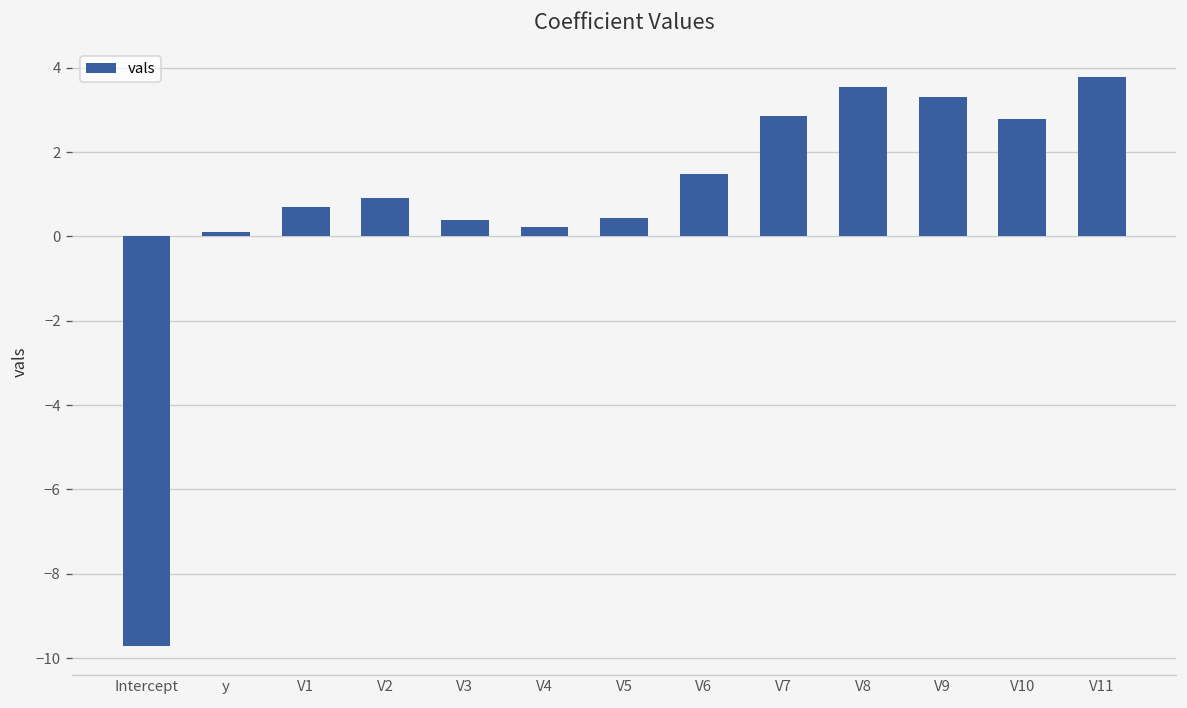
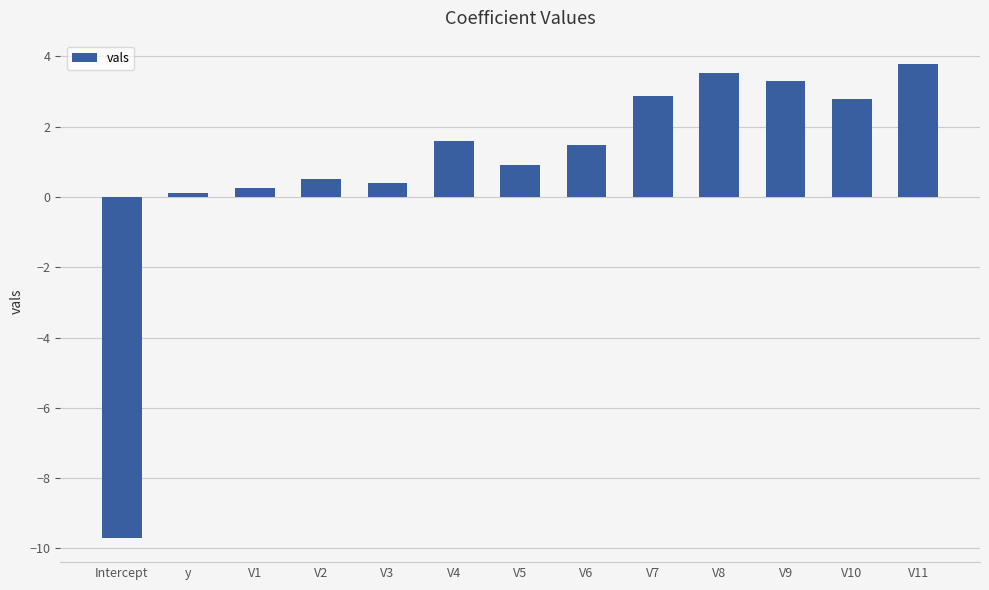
  {
    "Intercept": -9.7,
    "y": 0.1,
-   "V1": 0.7,
-   "V2": 0.9,
+   "V1": 0.2,
+   "V2": 0.5,
    "V3": 0.4,
-   "V4": 0.2,
-   "V5": 0.4,
+   "V4": 1.6,
+   "V5": 0.9,
    "V6": 1.5,
    "V7": 2.9,
    "V8": 3.5,
    "V9": 3.3,
    "V10": 2.8,
    "V11": 3.8
  }
